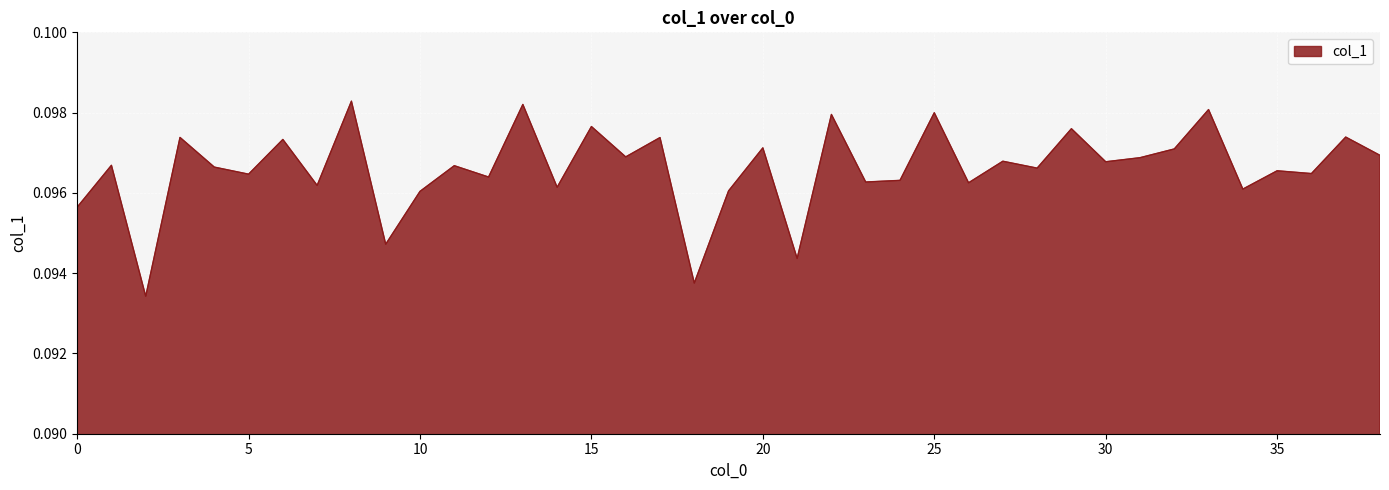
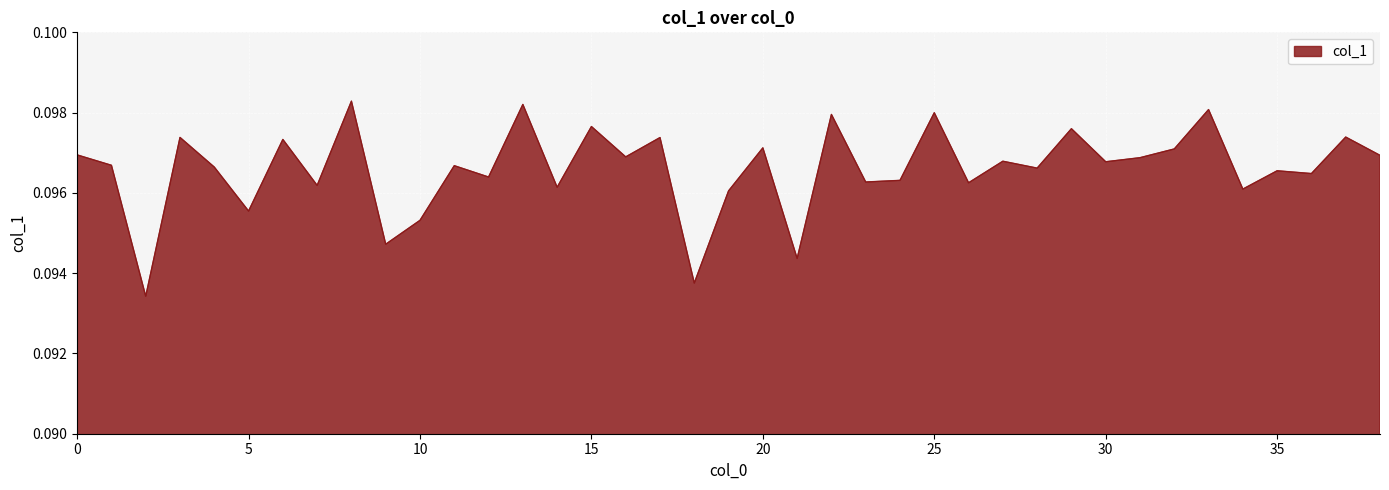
  {
-   "0": 0.0956,
-   "5": 0.0965,
-   "10": 0.0960,
+   "0": 0.0969,
+   "5": 0.0955,
+   "10": 0.0953,
    "15": 0.0977,
    "20": 0.0971,
    "25": 0.0980,
    "30": 0.0968,
    "35": 0.0966
  }
